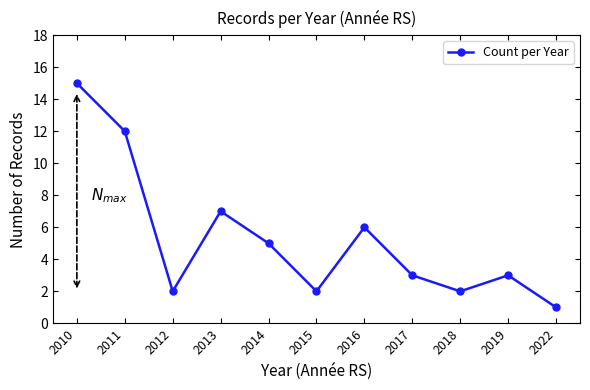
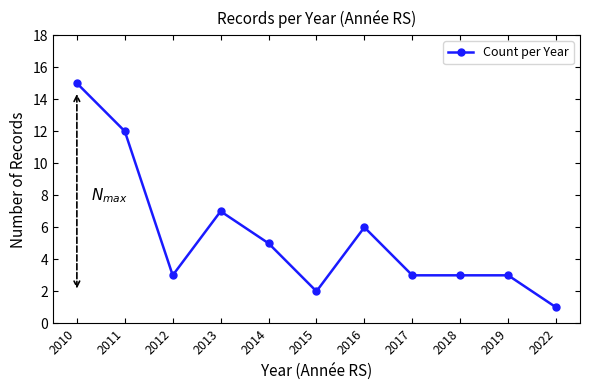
  {
    "2010": 15,
    "2011": 12,
-   "2012": 2,
+   "2012": 3,
    "2013": 7,
    "2014": 5,
    "2015": 2,
    "2016": 6,
    "2017": 3,
-   "2018": 2,
+   "2018": 3,
    "2019": 3,
    "2022": 1
  }
